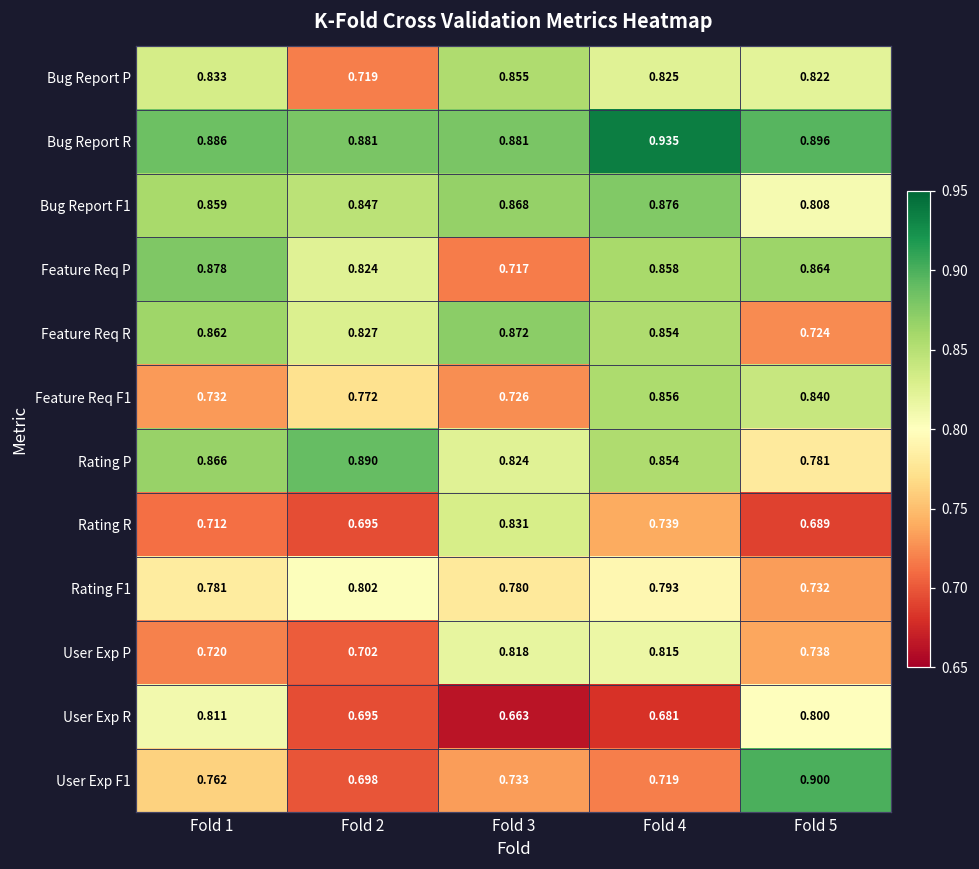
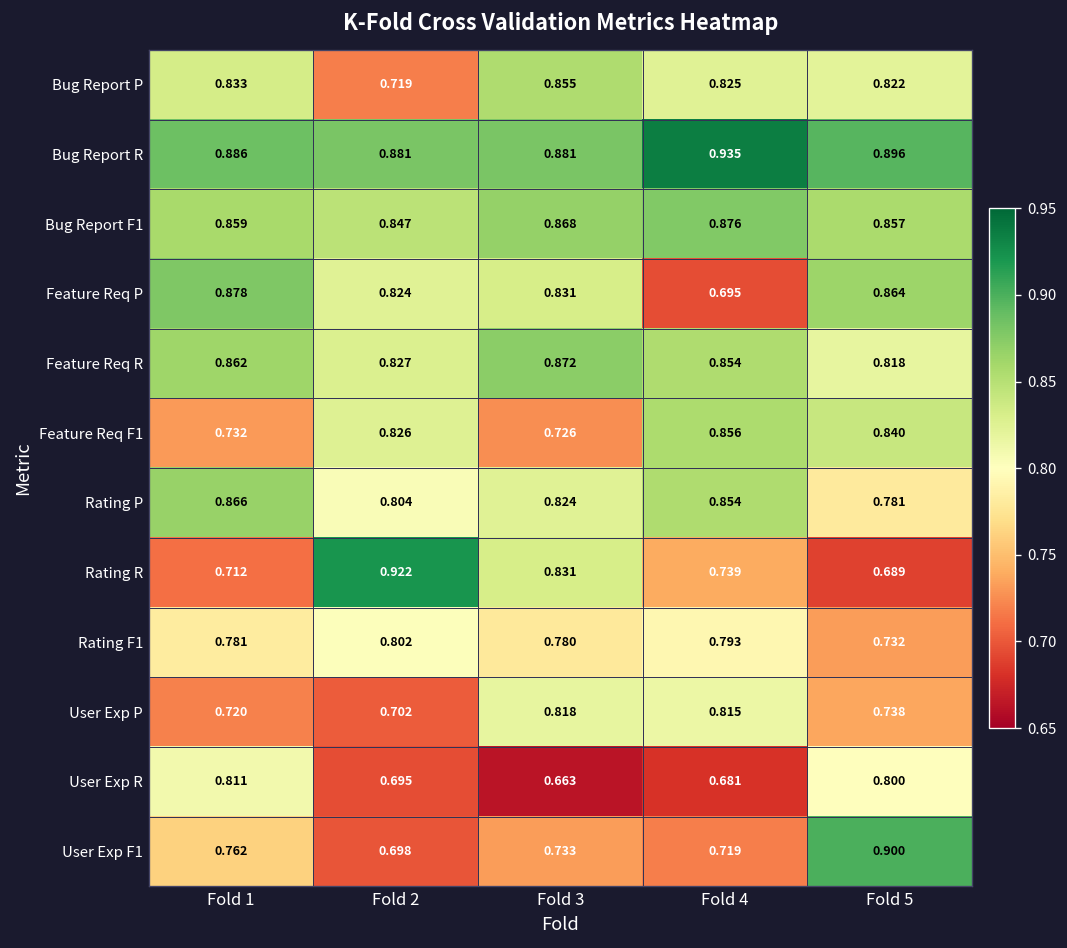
  {
    "Bug Report P": {
      "Fold 1": 0.833,
      "Fold 2": 0.719,
      "Fold 3": 0.855,
      "Fold 4": 0.825,
      "Fold 5": 0.822
    },
    "Bug Report R": {
      "Fold 1": 0.886,
      "Fold 2": 0.881,
      "Fold 3": 0.881,
      "Fold 4": 0.935,
      "Fold 5": 0.896
    },
    "Bug Report F1": {
      "Fold 1": 0.859,
      "Fold 2": 0.847,
      "Fold 3": 0.868,
      "Fold 4": 0.876,
-     "Fold 5": 0.808
+     "Fold 5": 0.857
    },
    "Feature Req P": {
      "Fold 1": 0.878,
      "Fold 2": 0.824,
-     "Fold 3": 0.717,
-     "Fold 4": 0.858,
+     "Fold 3": 0.831,
+     "Fold 4": 0.695,
      "Fold 5": 0.864
    },
    "Feature Req R": {
      "Fold 1": 0.862,
      "Fold 2": 0.827,
      "Fold 3": 0.872,
      "Fold 4": 0.854,
-     "Fold 5": 0.724
+     "Fold 5": 0.818
    },
    "Feature Req F1": {
      "Fold 1": 0.732,
-     "Fold 2": 0.772,
+     "Fold 2": 0.826,
      "Fold 3": 0.726,
      "Fold 4": 0.856,
      "Fold 5": 0.840
    },
    "Rating P": {
      "Fold 1": 0.866,
-     "Fold 2": 0.890,
+     "Fold 2": 0.804,
      "Fold 3": 0.824,
      "Fold 4": 0.854,
      "Fold 5": 0.781
    },
    "Rating R": {
      "Fold 1": 0.712,
-     "Fold 2": 0.695,
+     "Fold 2": 0.922,
      "Fold 3": 0.831,
      "Fold 4": 0.739,
      "Fold 5": 0.689
    },
    "Rating F1": {
      "Fold 1": 0.781,
      "Fold 2": 0.802,
      "Fold 3": 0.780,
      "Fold 4": 0.793,
      "Fold 5": 0.732
    },
    "User Exp P": {
      "Fold 1": 0.720,
      "Fold 2": 0.702,
      "Fold 3": 0.818,
      "Fold 4": 0.815,
      "Fold 5": 0.738
    },
    "User Exp R": {
      "Fold 1": 0.811,
      "Fold 2": 0.695,
      "Fold 3": 0.663,
      "Fold 4": 0.681,
      "Fold 5": 0.800
    },
    "User Exp F1": {
      "Fold 1": 0.762,
      "Fold 2": 0.698,
      "Fold 3": 0.733,
      "Fold 4": 0.719,
      "Fold 5": 0.900
    }
  }
